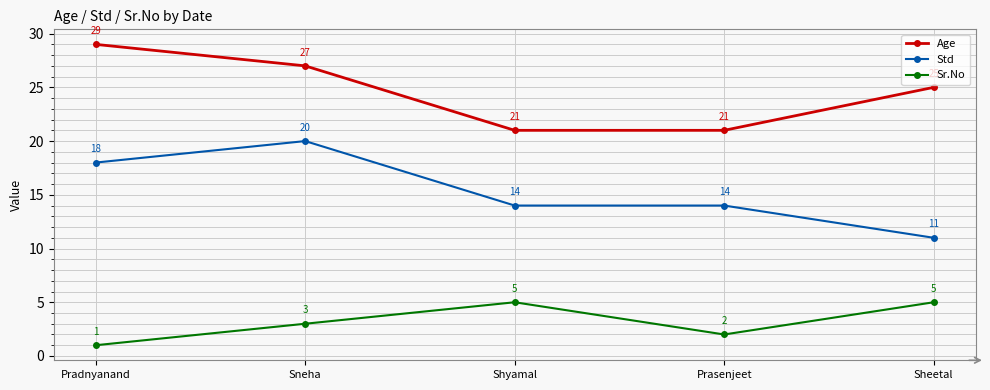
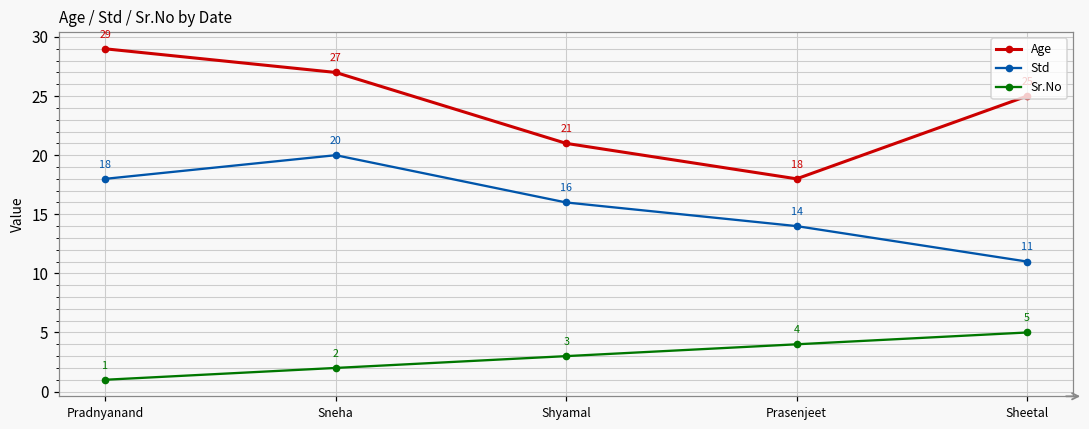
  {
    "Age": {
      "Pradnyanand": 29,
      "Sneha": 27,
      "Shyamal": 21,
-     "Prasenjeet": 21
+     "Prasenjeet": 18
    },
    "Std": {
      "Pradnyanand": 18,
      "Sneha": 20,
-     "Shyamal": 14,
+     "Shyamal": 16,
      "Prasenjeet": 14,
      "Sheetal": 11
    },
    "Sr.No": {
      "Pradnyanand": 1,
-     "Sneha": 3,
-     "Shyamal": 5,
-     "Prasenjeet": 2,
+     "Sneha": 2,
+     "Shyamal": 3,
+     "Prasenjeet": 4,
      "Sheetal": 5
    }
  }
